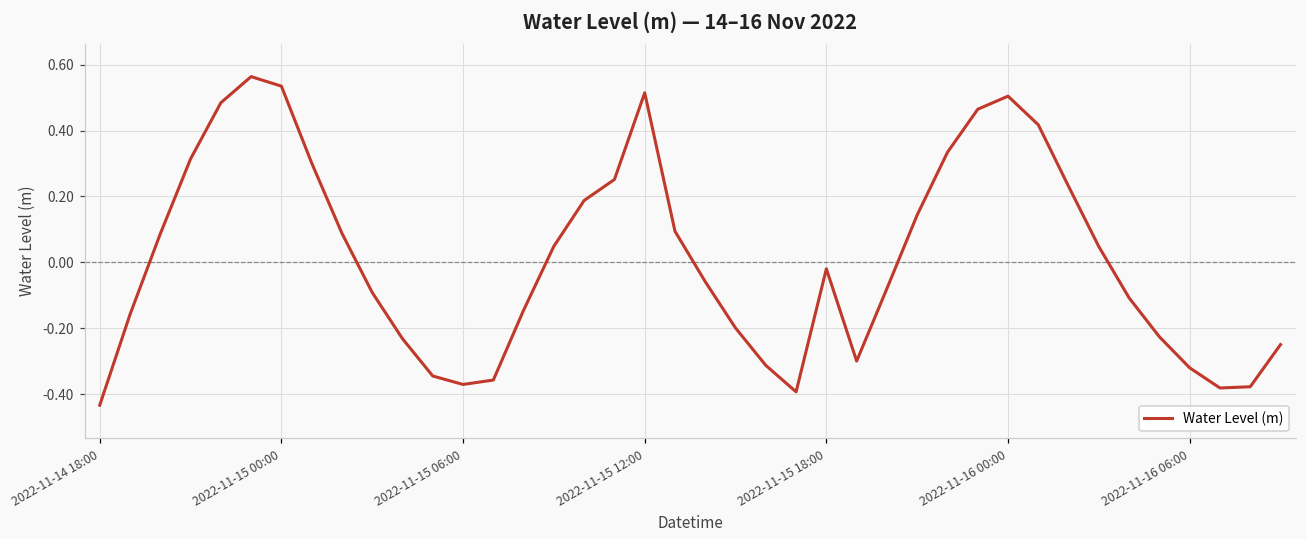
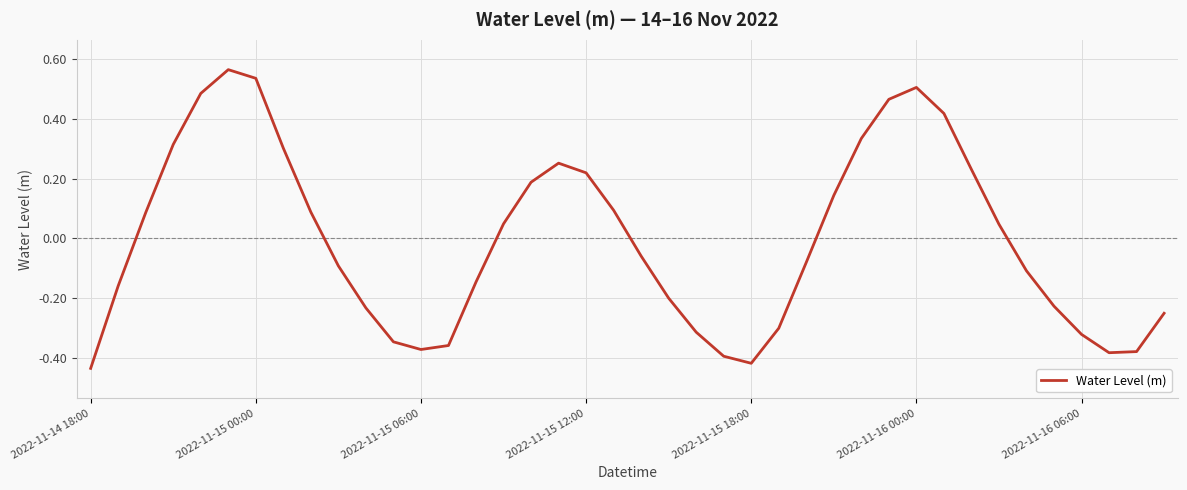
  {
    "2022-11-14 18:00": -0.43,
    "2022-11-15 00:00": 0.53,
    "2022-11-15 06:00": -0.37,
-   "2022-11-15 12:00": 0.51,
-   "2022-11-15 18:00": -0.02,
+   "2022-11-15 12:00": 0.22,
+   "2022-11-15 18:00": -0.42,
    "2022-11-16 00:00": 0.50,
    "2022-11-16 06:00": -0.32
  }
